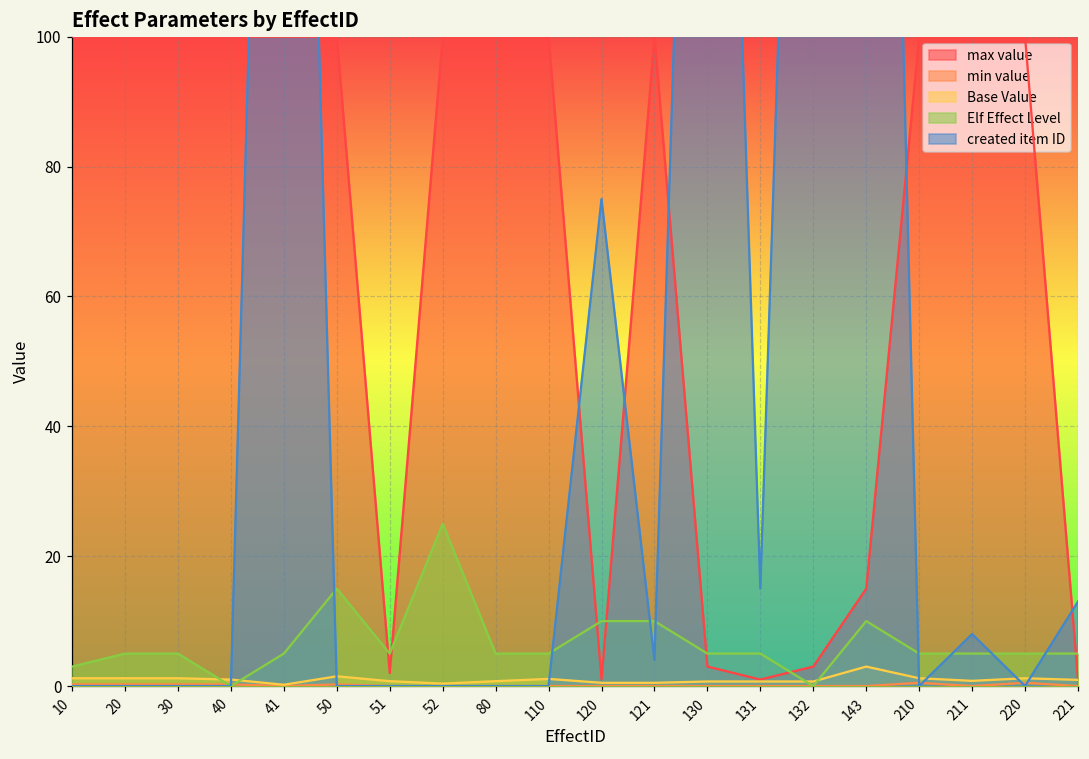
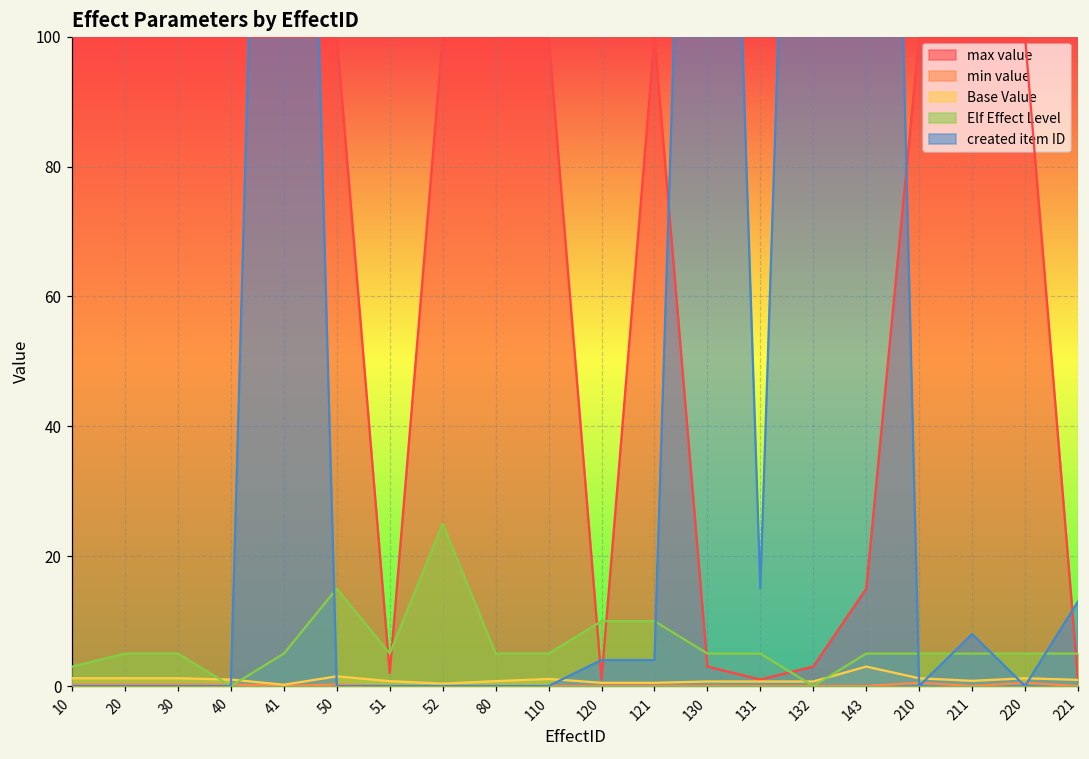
  {
    "Elf Effect Level": {
      "10": 3,
      "20": 5,
      "30": 5,
      "41": 5,
      "50": 15,
      "51": 5,
      "52": 25,
      "80": 5,
      "110": 5,
      "120": 10,
      "121": 10,
      "130": 5,
      "131": 5,
-     "143": 10,
+     "143": 5,
      "210": 5,
      "211": 5,
      "220": 5,
      "221": 5
    },
    "created item ID": {
-     "120": 75,
+     "120": 4,
      "121": 4,
      "131": 15,
      "210": 0,
      "211": 8,
      "220": 0,
      "221": 13
    }
  }
